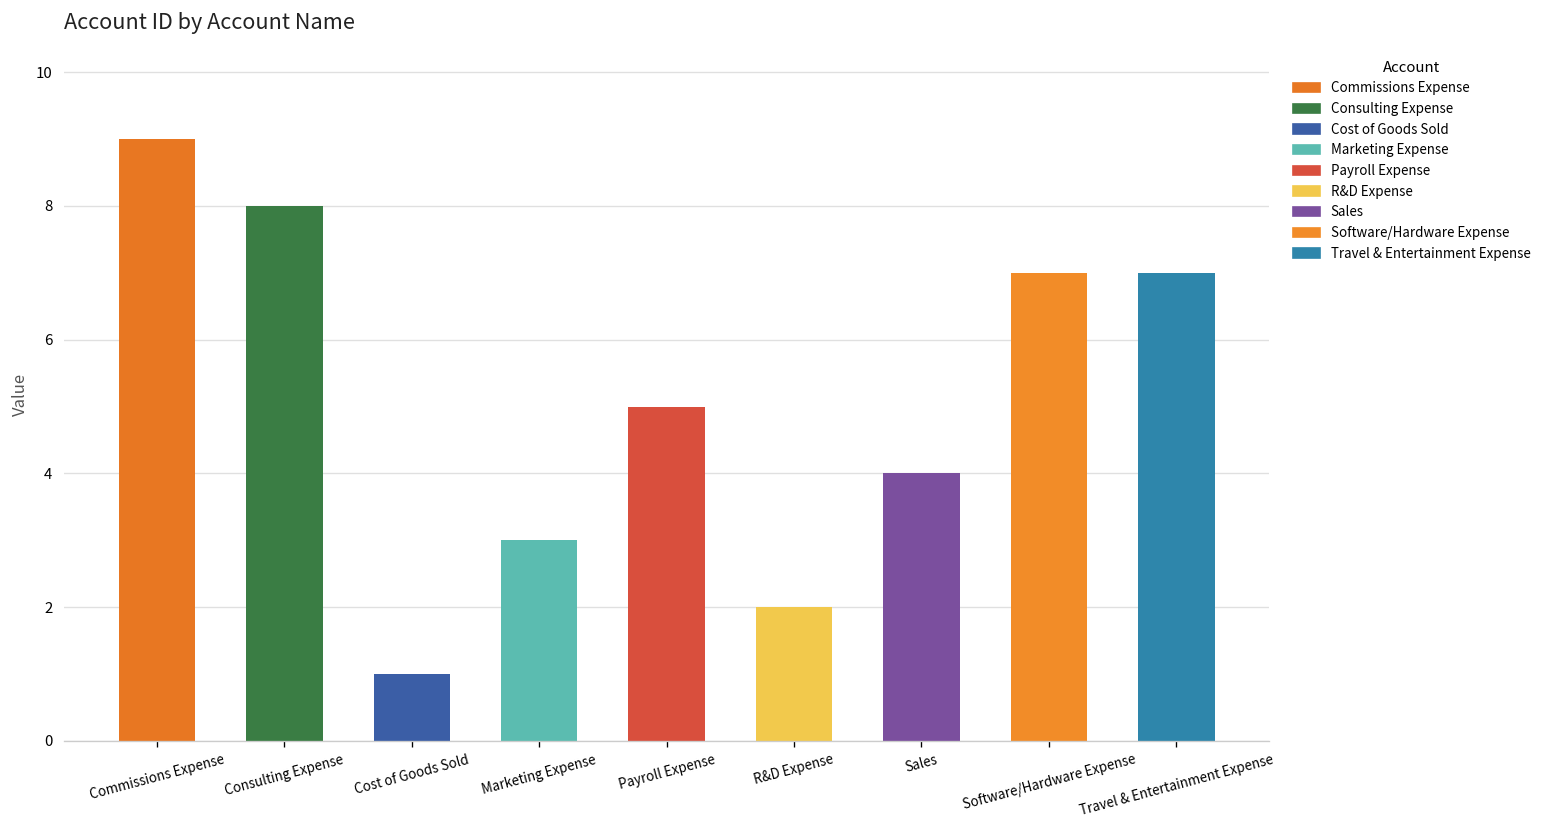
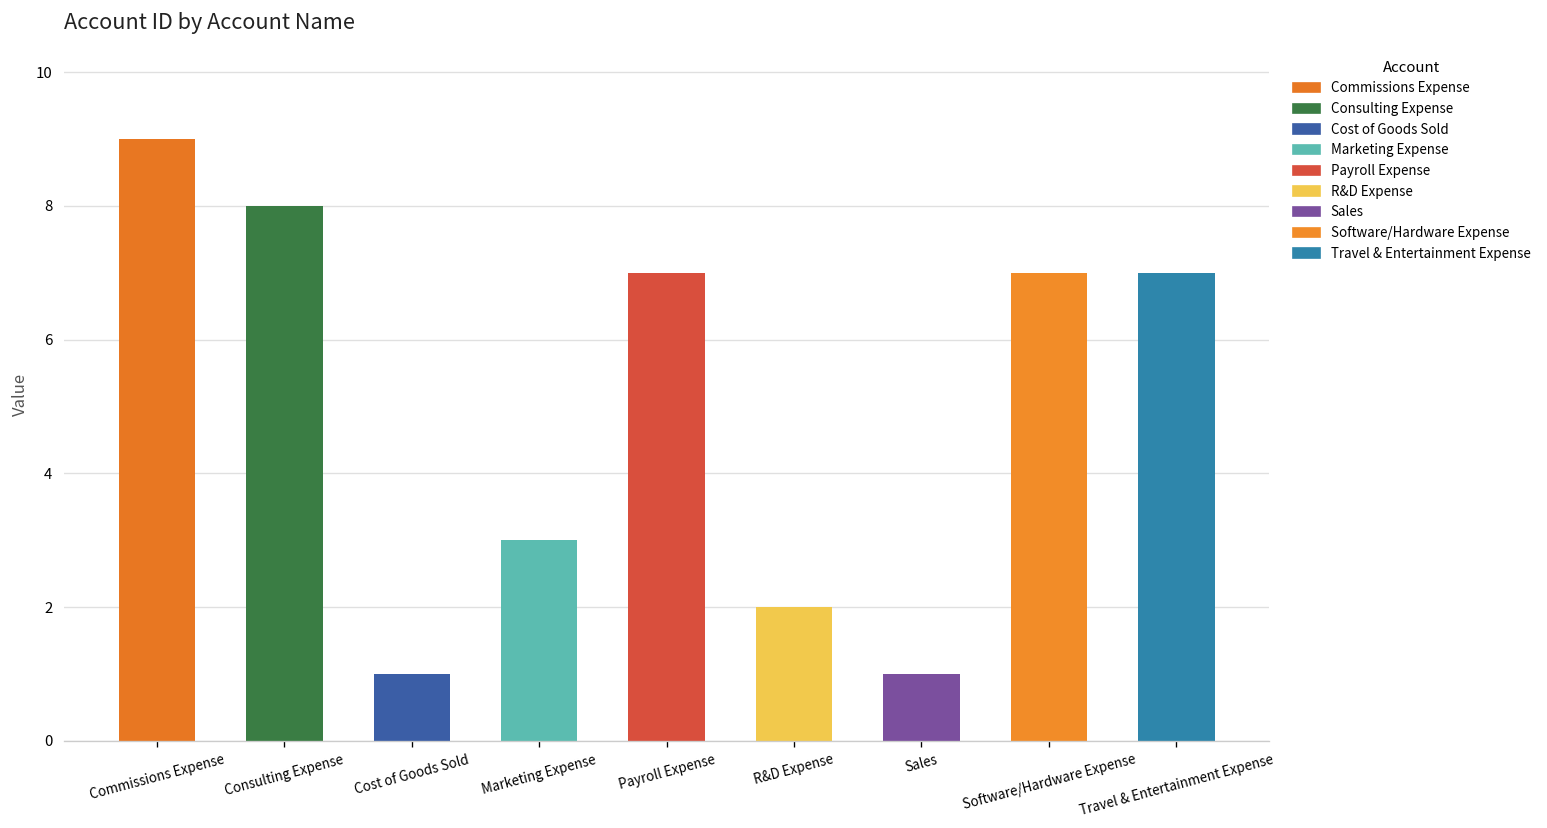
  {
    "Commissions Expense": 9,
    "Consulting Expense": 8,
    "Cost of Goods Sold": 1,
    "Marketing Expense": 3,
-   "Payroll Expense": 5,
+   "Payroll Expense": 7,
    "R&D Expense": 2,
-   "Sales": 4,
+   "Sales": 1,
    "Software/Hardware Expense": 7,
    "Travel & Entertainment Expense": 7
  }
